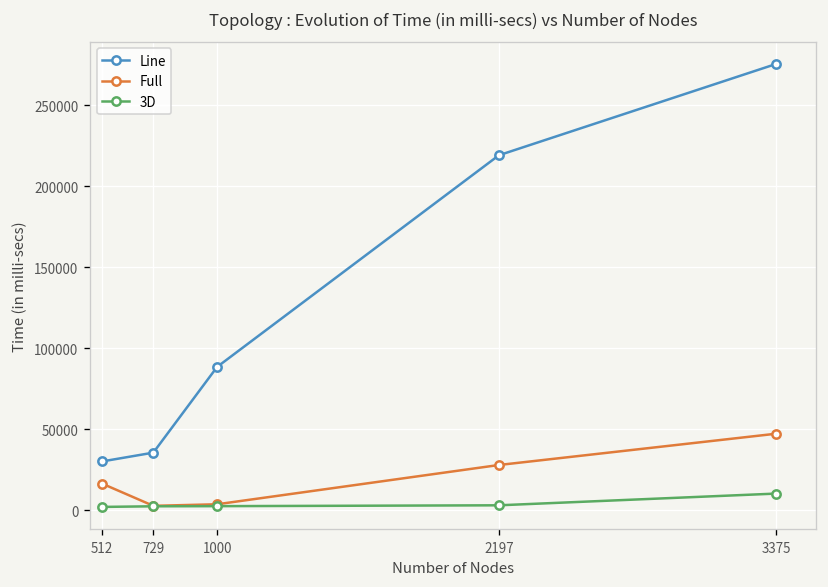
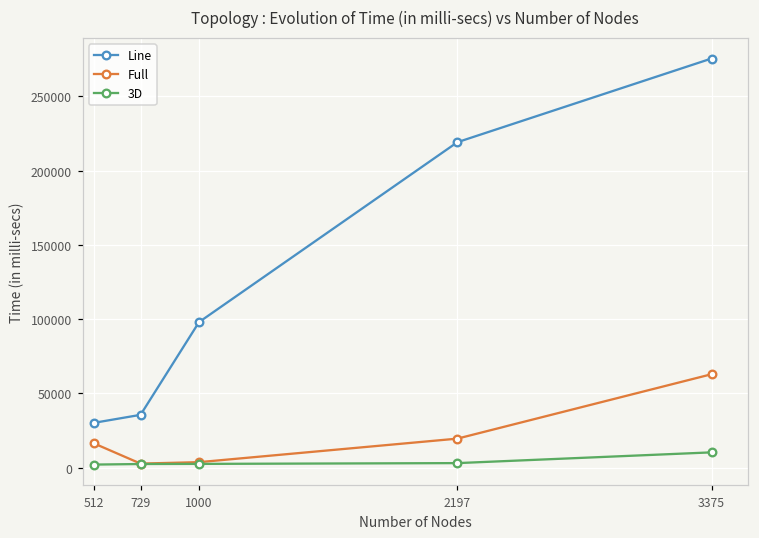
  {
    "Line": {
      "512": 30000,
      "729": 36000,
-     "1000": 88000,
+     "1000": 98000,
      "2197": 219000,
      "3375": 275000
    },
    "Full": {
      "512": 16000,
-     "2197": 28000,
-     "3375": 47000
+     "2197": 20000,
+     "3375": 63000
    },
    "3D": {
      "512": 2000,
      "2197": 3000,
      "3375": 10000
    }
  }
